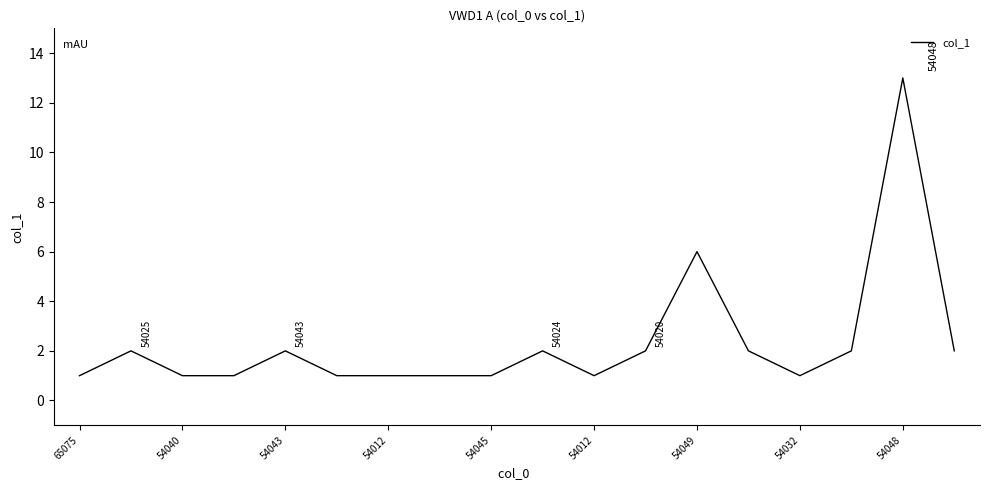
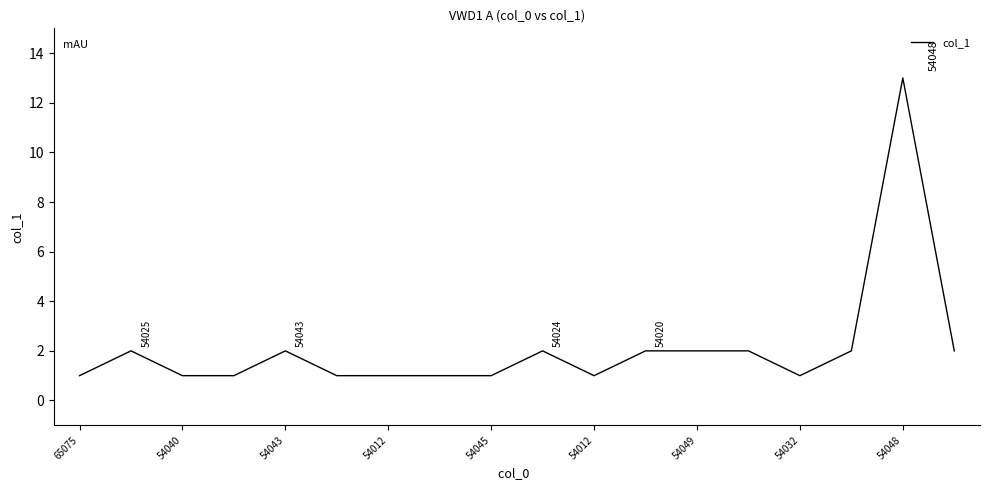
  {
    "65075": 1,
    "54040": 1,
    "54045": 1,
-   "54049": 6,
+   "54049": 2,
    "54032": 1,
    "54048": 13
  }
